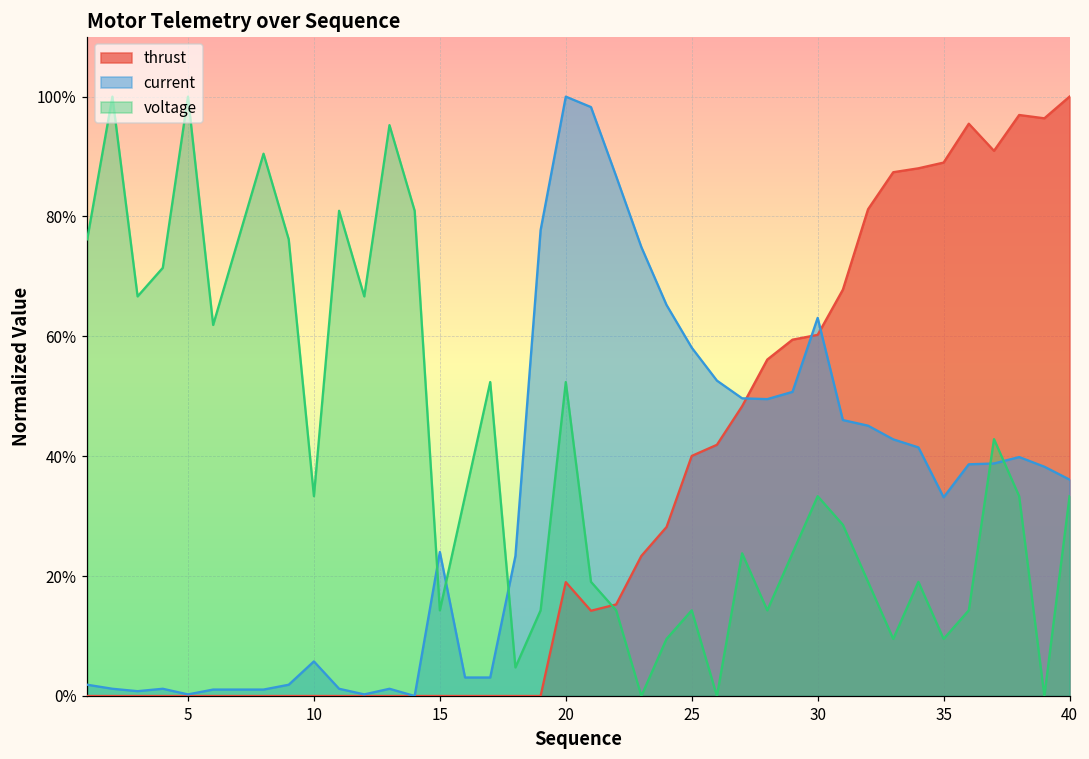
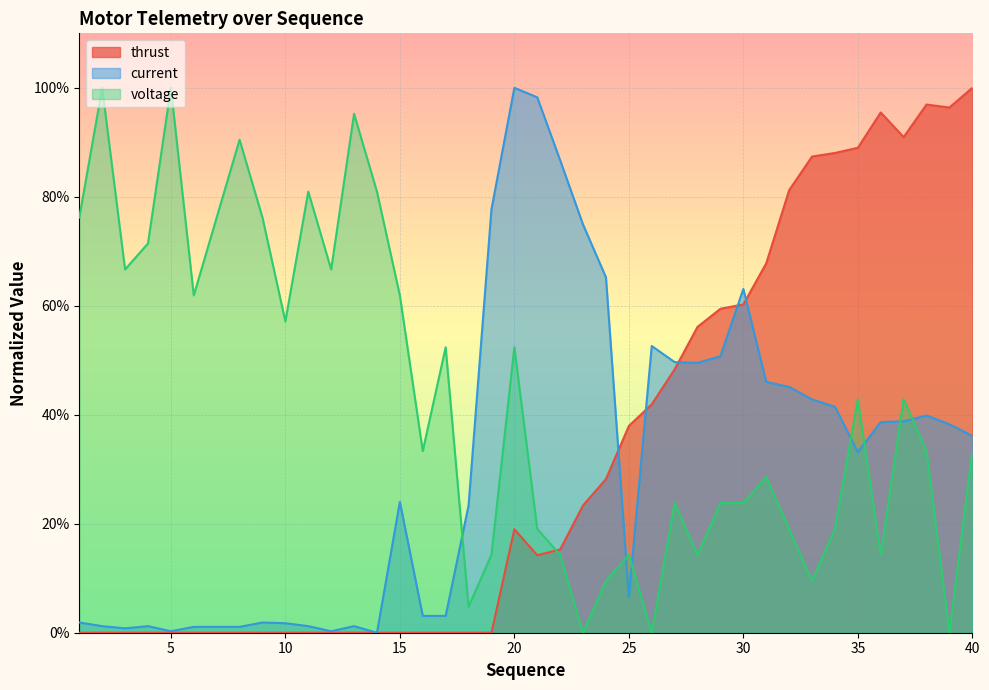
  {
    "thrust": {
      "10": "0%",
      "15": "0%",
      "20": "19%",
-     "25": "40%",
+     "25": "38%",
      "30": "60%",
      "35": "89%",
      "40": "100%"
    },
    "current": {
-     "10": "6%",
+     "10": "2%",
      "15": "24%",
      "20": "100%",
-     "25": "58%",
+     "25": "7%",
      "30": "63%",
      "35": "33%",
      "40": "36%"
    },
    "voltage": {
-     "10": "33%",
-     "15": "14%",
+     "10": "57%",
+     "15": "62%",
      "20": "52%",
      "25": "14%",
-     "30": "33%",
-     "35": "10%",
+     "30": "24%",
+     "35": "43%",
      "40": "33%"
    }
  }
